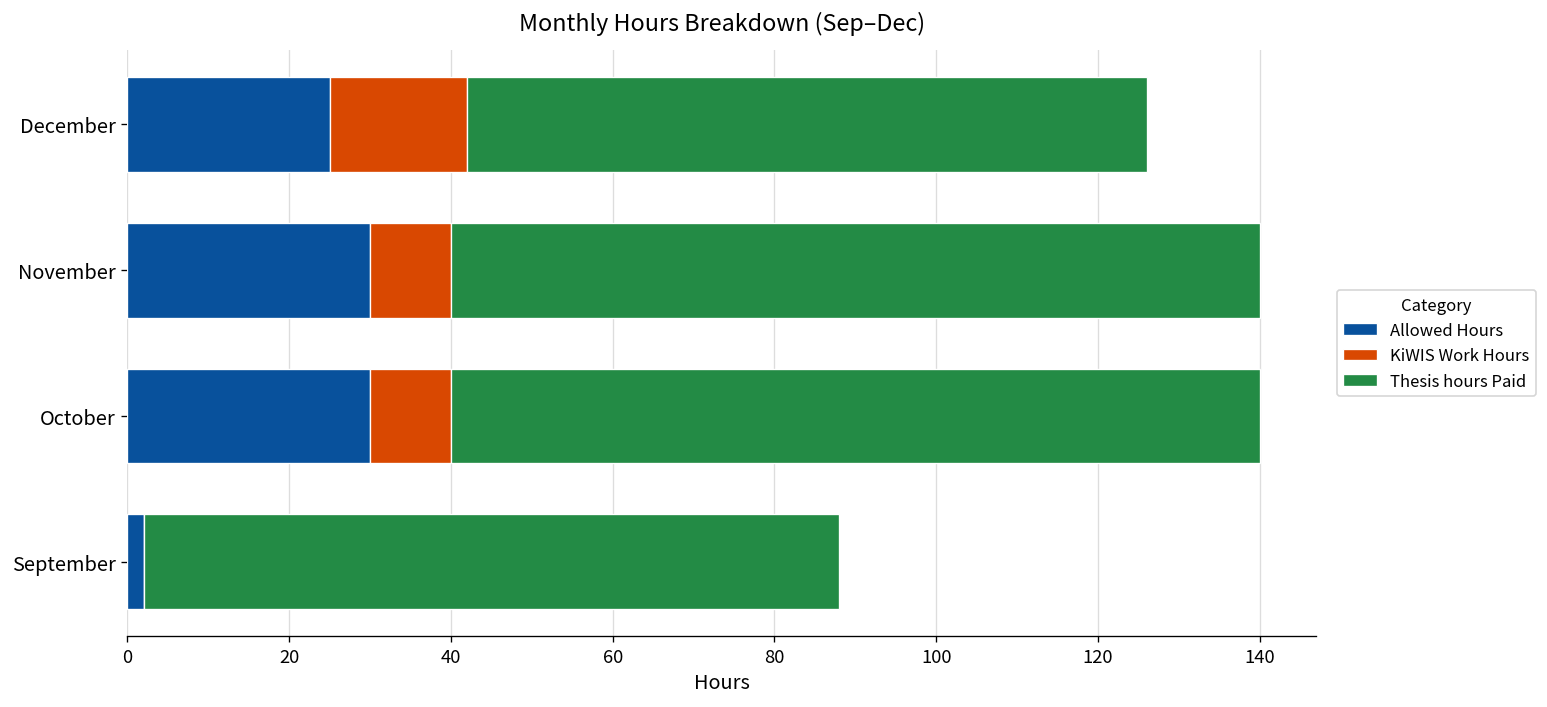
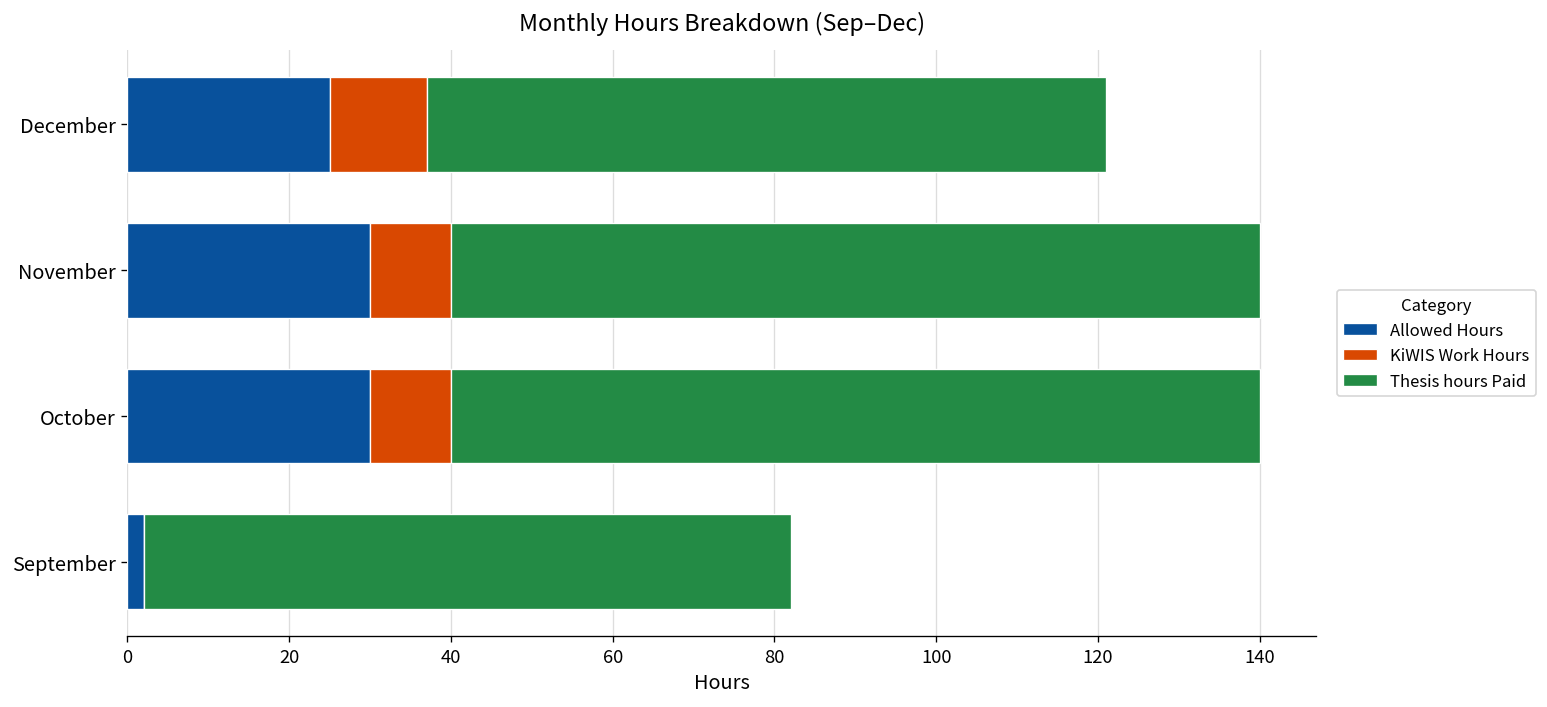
  {
    "Allowed Hours": {
      "December": 25,
      "November": 30,
      "October": 30,
      "September": 2
    },
    "KiWIS Work Hours": {
-     "December": 17,
+     "December": 12,
      "November": 10,
      "October": 10,
      "September": 0
    },
    "Thesis hours Paid": {
      "December": 84,
      "November": 100,
      "October": 100,
-     "September": 86
+     "September": 80
    }
  }
